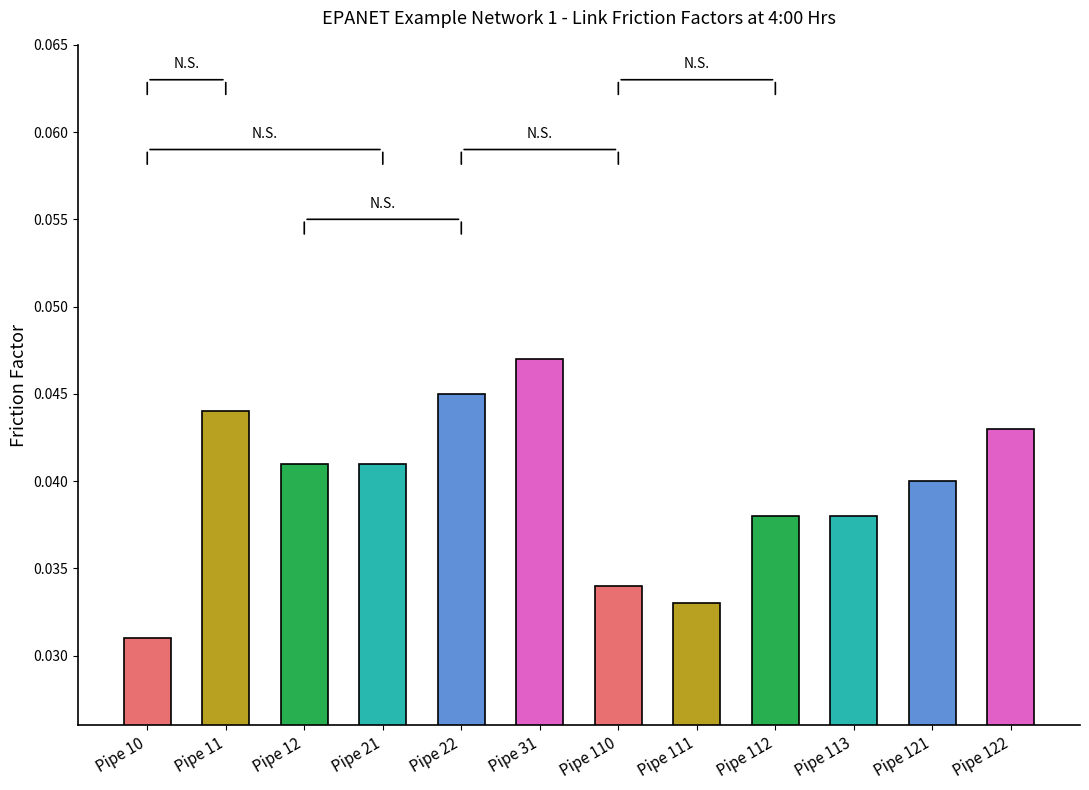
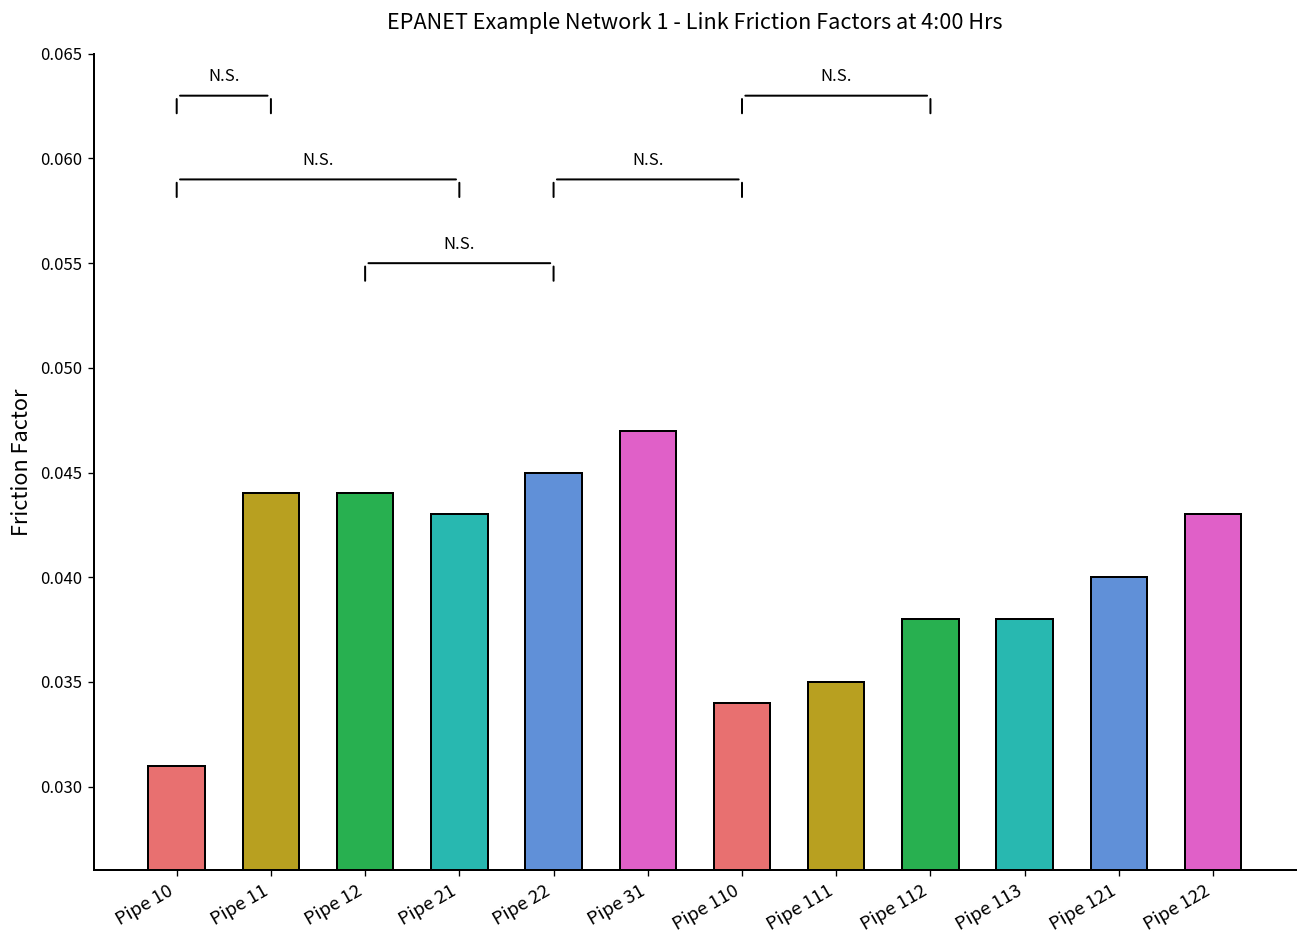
  {
    "Pipe 10": 0.031,
    "Pipe 11": 0.044,
-   "Pipe 12": 0.041,
-   "Pipe 21": 0.041,
+   "Pipe 12": 0.044,
+   "Pipe 21": 0.043,
    "Pipe 22": 0.045,
    "Pipe 31": 0.047,
    "Pipe 110": 0.034,
-   "Pipe 111": 0.033,
+   "Pipe 111": 0.035,
    "Pipe 112": 0.038,
    "Pipe 113": 0.038,
    "Pipe 121": 0.040,
    "Pipe 122": 0.043
  }
